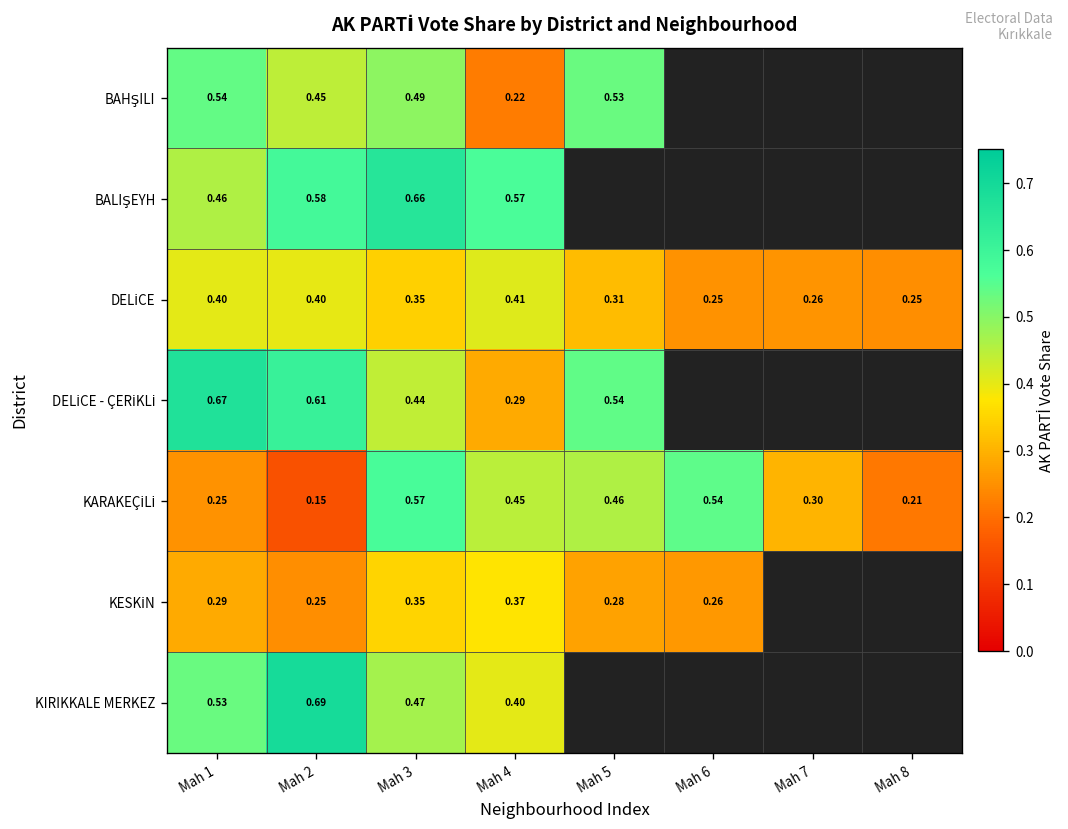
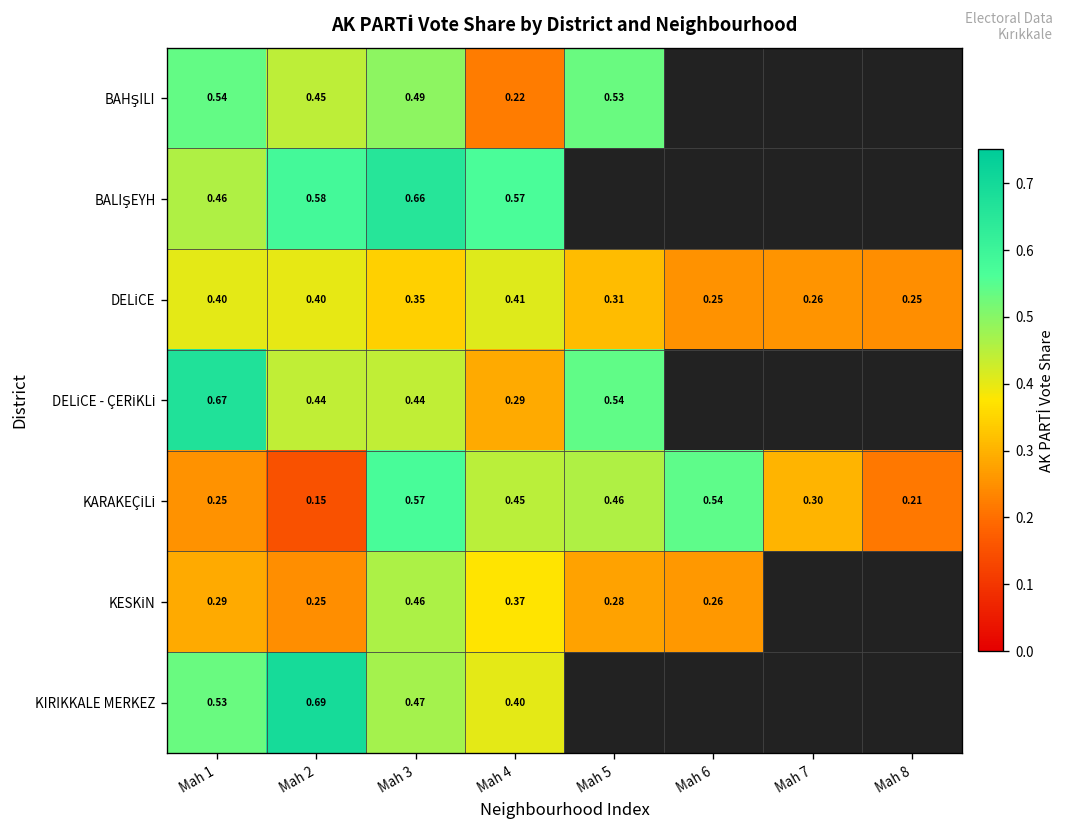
  {
    "BAHŞILI": {
      "Mah 1": 0.54,
      "Mah 2": 0.45,
      "Mah 3": 0.49,
      "Mah 4": 0.22,
      "Mah 5": 0.53
    },
    "BALIŞEYH": {
      "Mah 1": 0.46,
      "Mah 2": 0.58,
      "Mah 3": 0.66,
      "Mah 4": 0.57
    },
    "DELİCE": {
      "Mah 1": 0.40,
      "Mah 2": 0.40,
      "Mah 3": 0.35,
      "Mah 4": 0.41,
      "Mah 5": 0.31,
      "Mah 6": 0.25,
      "Mah 7": 0.26,
      "Mah 8": 0.25
    },
    "DELİCE - ÇERİKLİ": {
      "Mah 1": 0.67,
-     "Mah 2": 0.61,
+     "Mah 2": 0.44,
      "Mah 3": 0.44,
      "Mah 4": 0.29,
      "Mah 5": 0.54
    },
    "KARAKEÇİLİ": {
      "Mah 1": 0.25,
      "Mah 2": 0.15,
      "Mah 3": 0.57,
      "Mah 4": 0.45,
      "Mah 5": 0.46,
      "Mah 6": 0.54,
      "Mah 7": 0.30,
      "Mah 8": 0.21
    },
    "KESKİN": {
      "Mah 1": 0.29,
      "Mah 2": 0.25,
-     "Mah 3": 0.35,
+     "Mah 3": 0.46,
      "Mah 4": 0.37,
      "Mah 5": 0.28,
      "Mah 6": 0.26
    },
    "KIRIKKALE MERKEZ": {
      "Mah 1": 0.53,
      "Mah 2": 0.69,
      "Mah 3": 0.47,
      "Mah 4": 0.40
    }
  }
